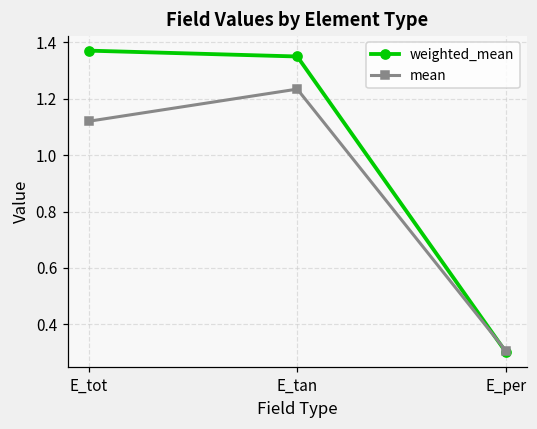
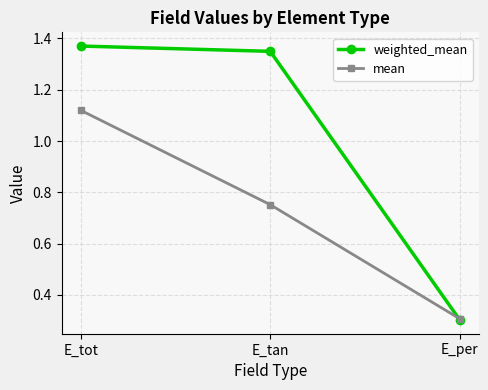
  {
    "weighted_mean": {
      "E_tot": 1.37,
      "E_tan": 1.35
    },
    "mean": {
      "E_tot": 1.12,
-     "E_tan": 1.23
+     "E_tan": 0.75
    }
  }
